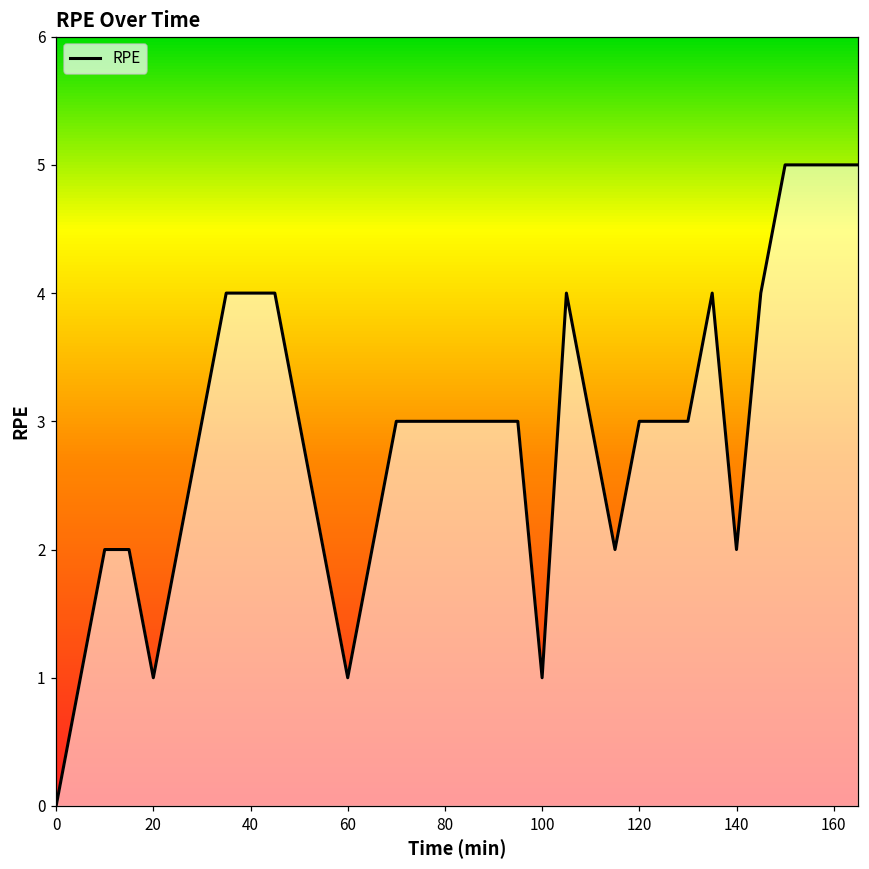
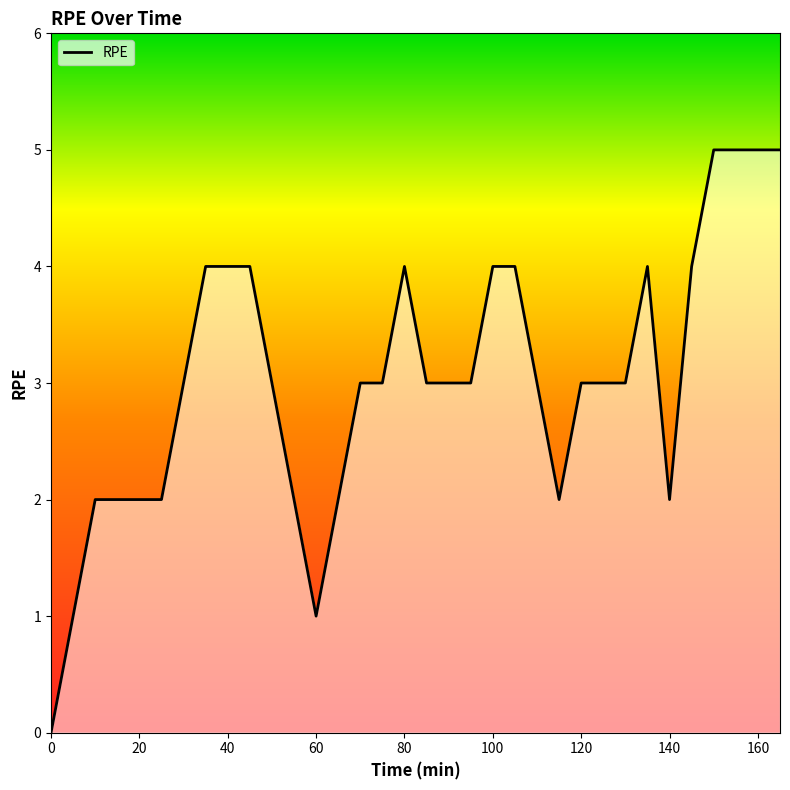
  {
    "0": 0,
-   "20": 1,
+   "20": 2,
    "40": 4,
    "60": 1,
-   "80": 3,
-   "100": 1,
+   "80": 4,
+   "100": 4,
    "120": 3,
    "140": 2,
    "160": 5
  }
